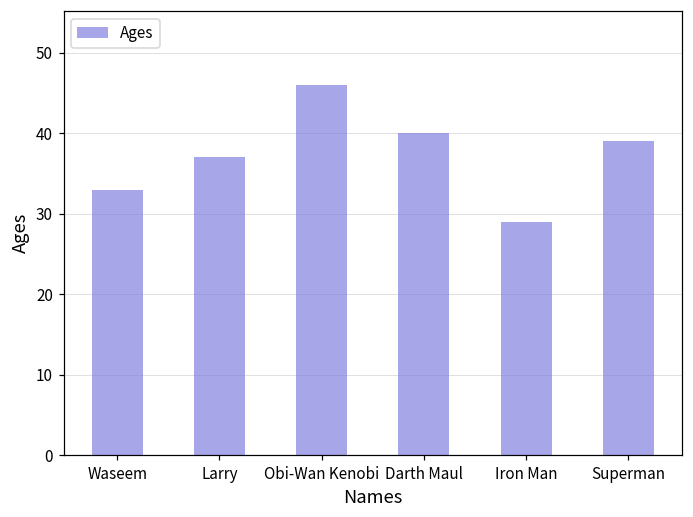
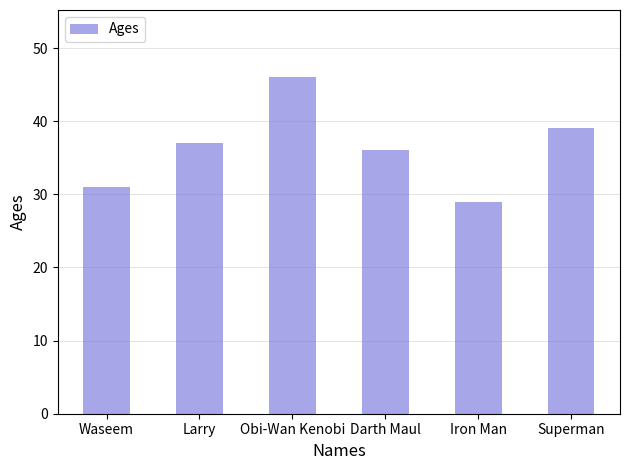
  {
-   "Waseem": 33,
+   "Waseem": 31,
    "Larry": 37,
    "Obi-Wan Kenobi": 46,
-   "Darth Maul": 40,
+   "Darth Maul": 36,
    "Iron Man": 29,
    "Superman": 39
  }
